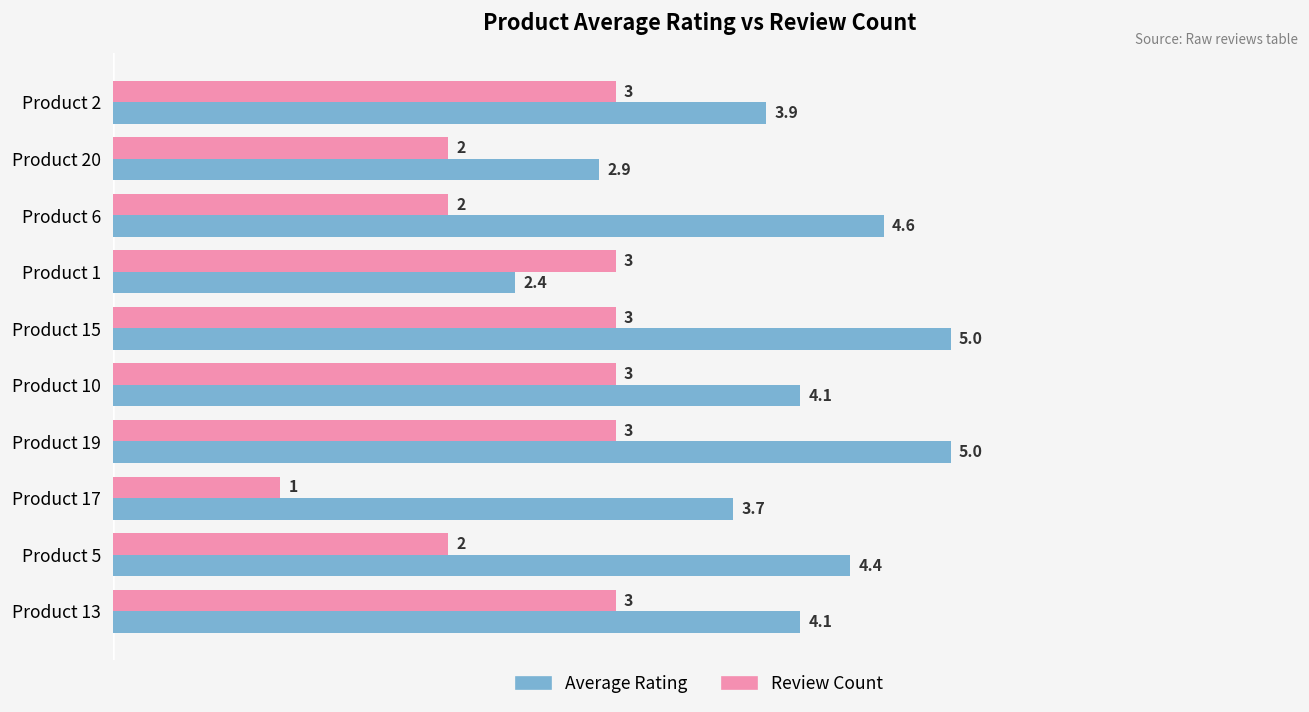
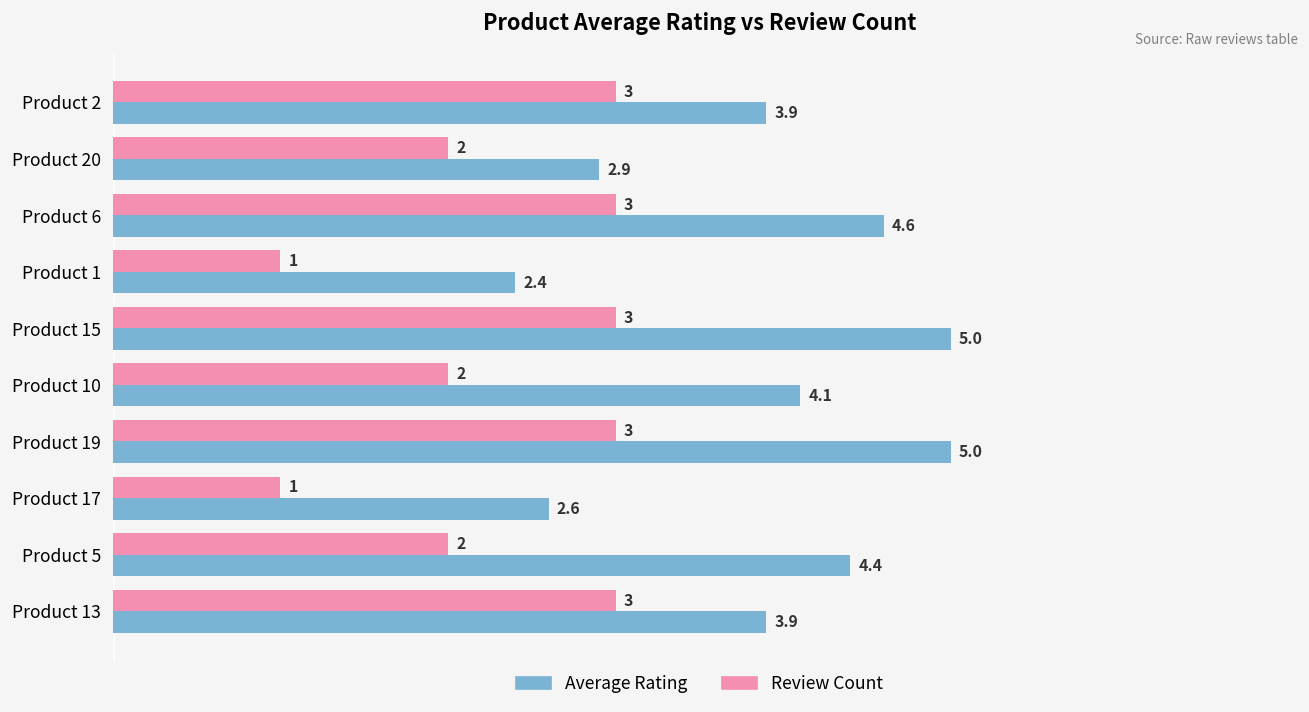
  {
    "Average Rating": {
      "Product 2": 3.9,
      "Product 20": 2.9,
      "Product 6": 4.6,
      "Product 1": 2.4,
      "Product 15": 5.0,
      "Product 10": 4.1,
      "Product 19": 5.0,
-     "Product 17": 3.7,
+     "Product 17": 2.6,
      "Product 5": 4.4,
-     "Product 13": 4.1
+     "Product 13": 3.9
    },
    "Review Count": {
      "Product 2": 3,
      "Product 20": 2,
-     "Product 6": 2,
-     "Product 1": 3,
+     "Product 6": 3,
+     "Product 1": 1,
      "Product 15": 3,
-     "Product 10": 3,
+     "Product 10": 2,
      "Product 19": 3,
      "Product 17": 1,
      "Product 5": 2,
      "Product 13": 3
    }
  }
